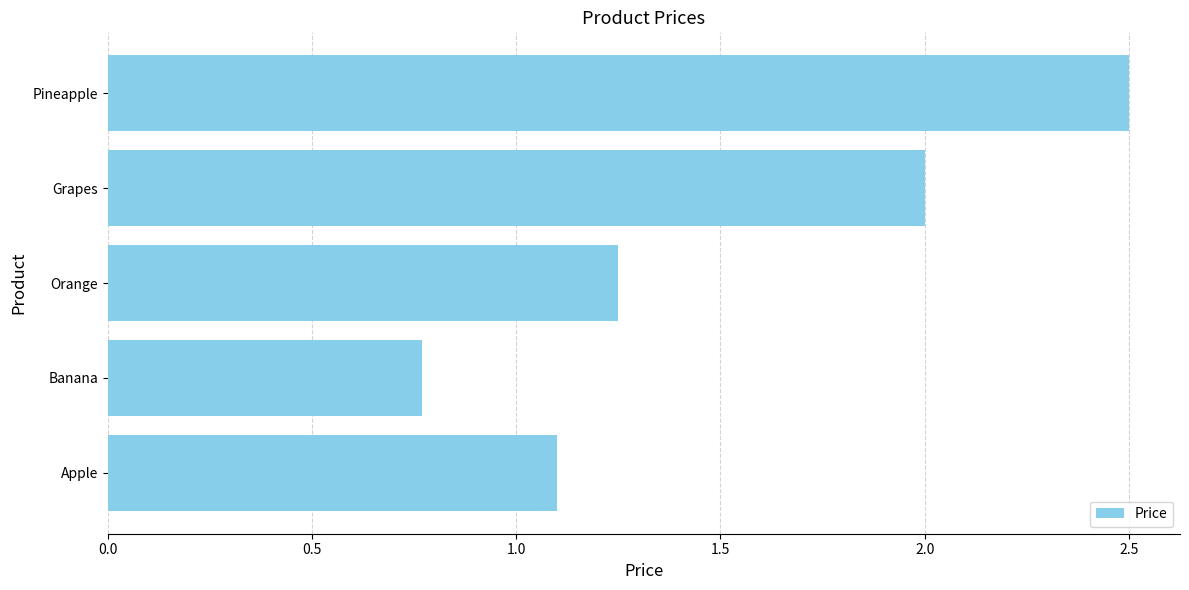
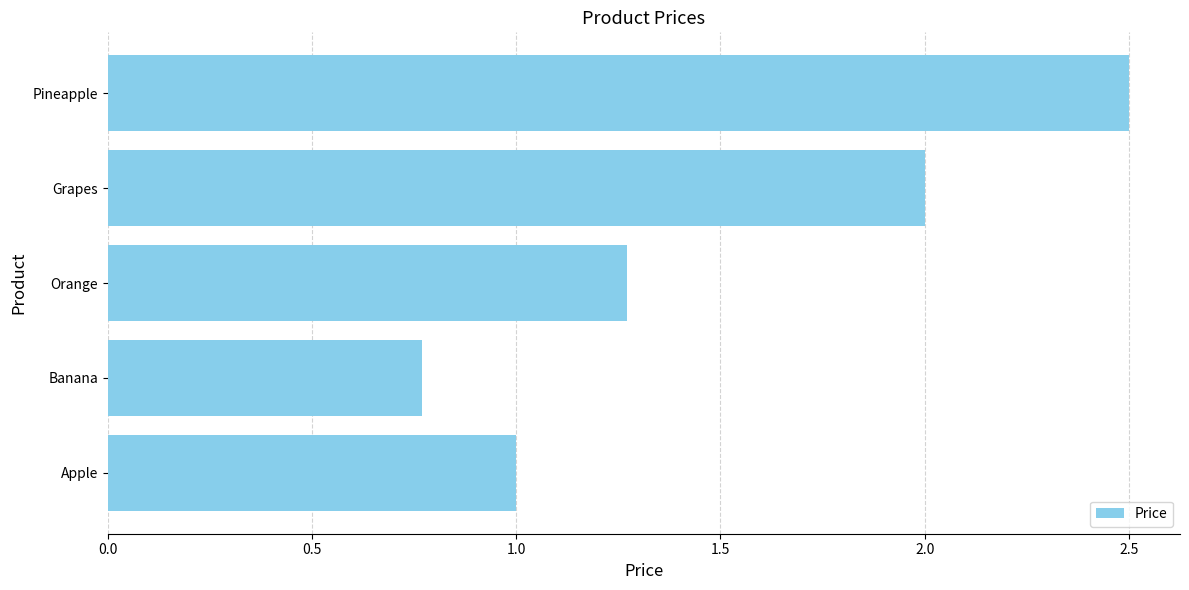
  {
    "Pineapple": 2.50,
    "Grapes": 2.00,
-   "Orange": 1.25,
+   "Orange": 1.27,
    "Banana": 0.77,
-   "Apple": 1.1
+   "Apple": 1.0
  }
